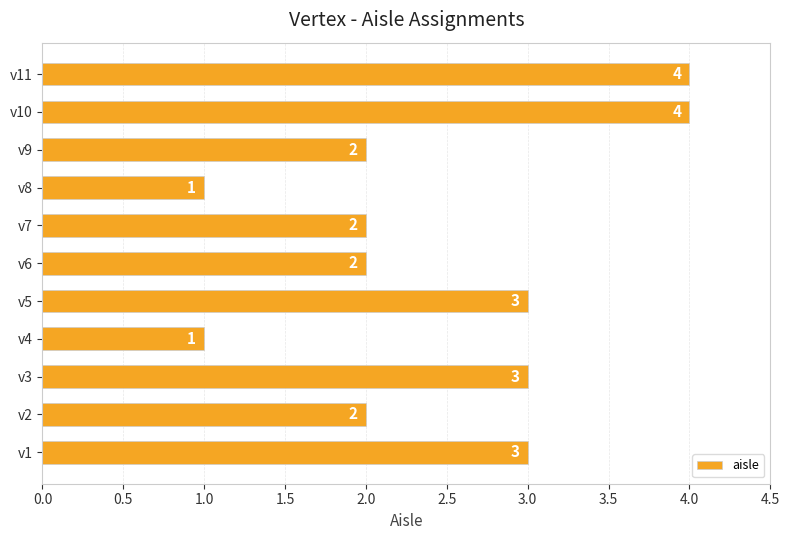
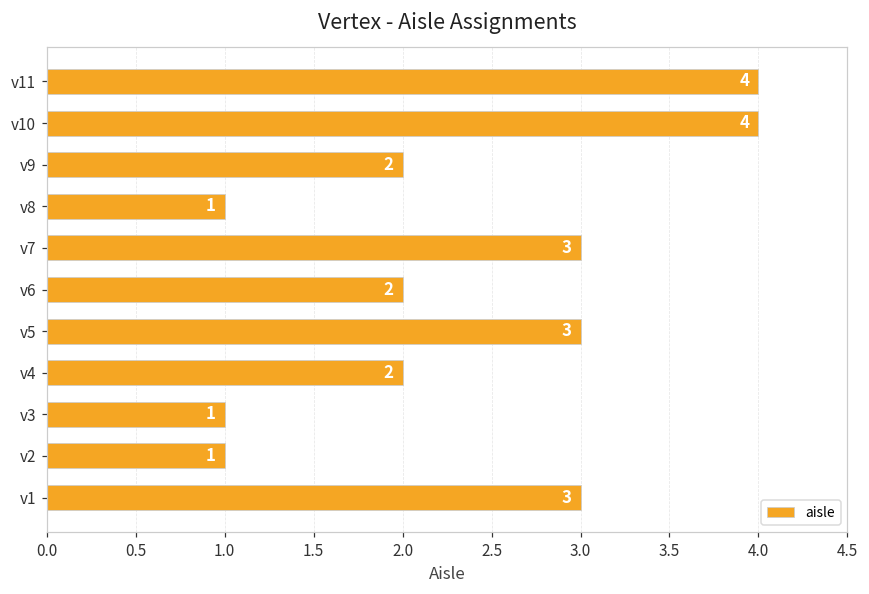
  {
    "v11": 4,
    "v10": 4,
    "v9": 2,
    "v8": 1,
-   "v7": 2,
+   "v7": 3,
    "v6": 2,
    "v5": 3,
-   "v4": 1,
-   "v3": 3,
-   "v2": 2,
+   "v4": 2,
+   "v3": 1,
+   "v2": 1,
    "v1": 3
  }
